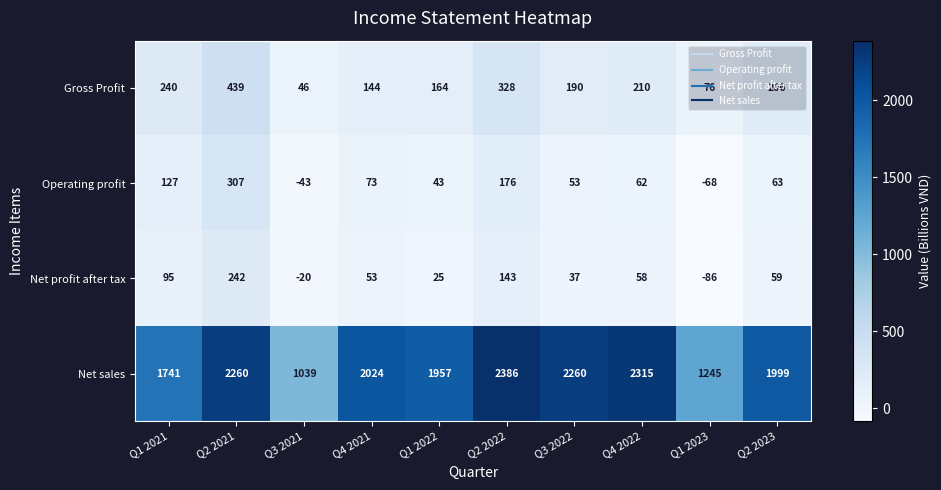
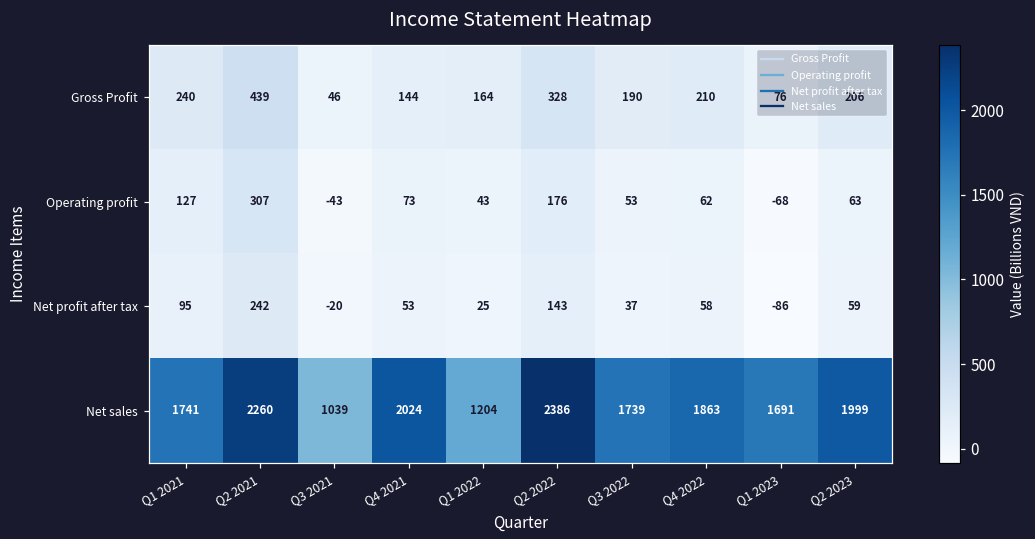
  {
    "Gross Profit": {
      "Q1 2021": 240,
      "Q2 2021": 439,
      "Q3 2021": 46,
      "Q4 2021": 144,
      "Q1 2022": 164,
      "Q2 2022": 328,
      "Q3 2022": 190,
      "Q4 2022": 210
    },
    "Operating profit": {
      "Q1 2021": 127,
      "Q2 2021": 307,
      "Q3 2021": -43,
      "Q4 2021": 73,
      "Q1 2022": 43,
      "Q2 2022": 176,
      "Q3 2022": 53,
      "Q4 2022": 62,
      "Q1 2023": -68,
      "Q2 2023": 63
    },
    "Net profit after tax": {
      "Q1 2021": 95,
      "Q2 2021": 242,
      "Q3 2021": -20,
      "Q4 2021": 53,
      "Q1 2022": 25,
      "Q2 2022": 143,
      "Q3 2022": 37,
      "Q4 2022": 58,
      "Q1 2023": -86,
      "Q2 2023": 59
    },
    "Net sales": {
      "Q1 2021": 1741,
      "Q2 2021": 2260,
      "Q3 2021": 1039,
      "Q4 2021": 2024,
-     "Q1 2022": 1957,
+     "Q1 2022": 1204,
      "Q2 2022": 2386,
-     "Q3 2022": 2260,
-     "Q4 2022": 2315,
-     "Q1 2023": 1245,
+     "Q3 2022": 1739,
+     "Q4 2022": 1863,
+     "Q1 2023": 1691,
      "Q2 2023": 1999
    }
  }
